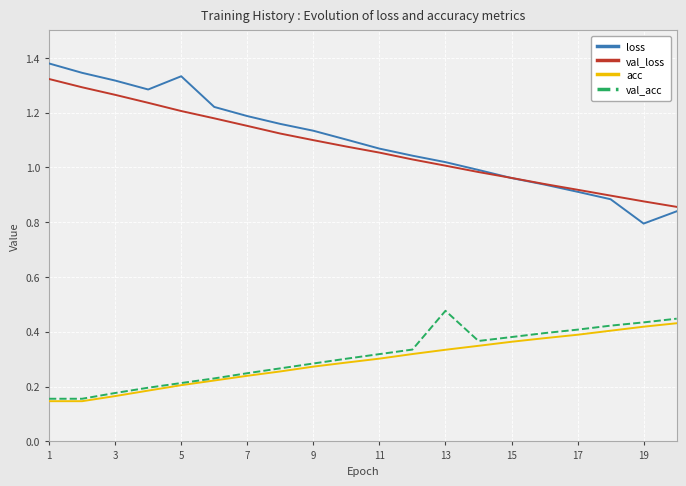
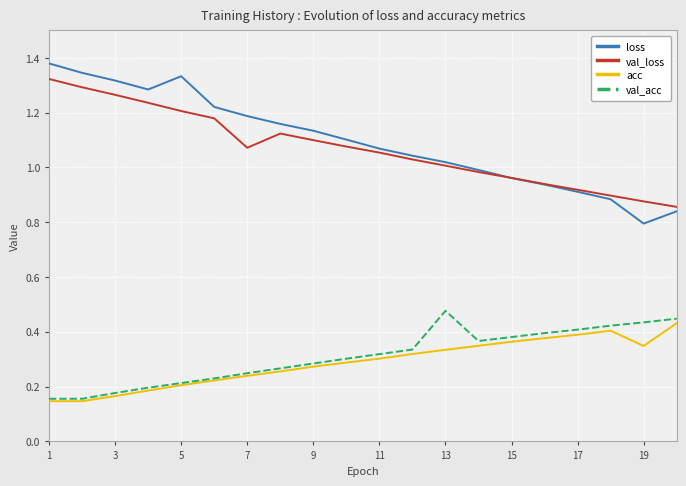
  {
    "loss": {
      "1": 1.38,
      "3": 1.32,
      "5": 1.33,
      "7": 1.19,
      "9": 1.13,
      "11": 1.07,
      "13": 1.02,
      "19": 0.80
    },
    "val_loss": {
      "1": 1.32,
      "3": 1.26,
      "5": 1.21,
-     "7": 1.15,
+     "7": 1.07,
      "9": 1.10,
      "11": 1.05,
      "13": 1.01,
      "19": 0.88
    },
    "acc": {
      "3": 0.17,
      "7": 0.24,
      "9": 0.27,
      "11": 0.30,
      "13": 0.33,
      "15": 0.36,
      "17": 0.39,
-     "19": 0.42
+     "19": 0.35
    },
    "val_acc": {
      "3": 0.18,
      "7": 0.25,
      "9": 0.28,
      "11": 0.32,
      "13": 0.48,
      "15": 0.38,
      "17": 0.41,
      "19": 0.43
    }
  }
